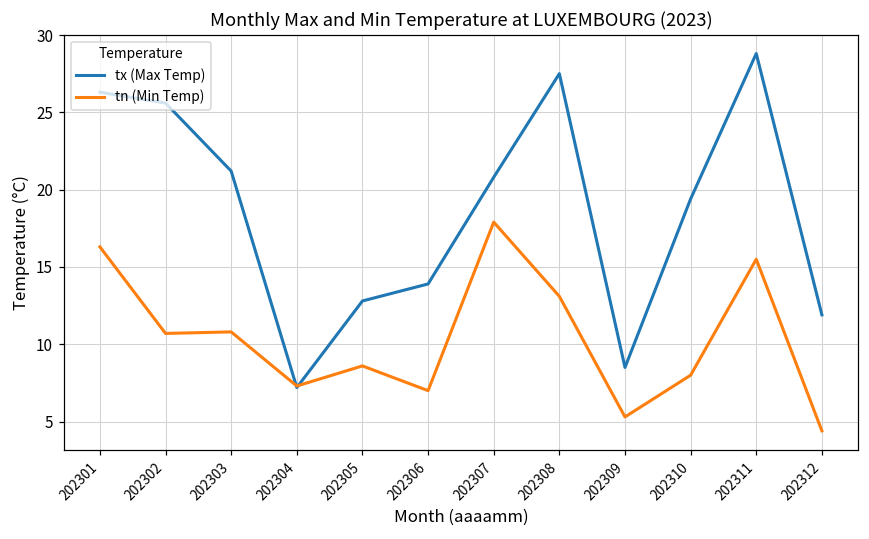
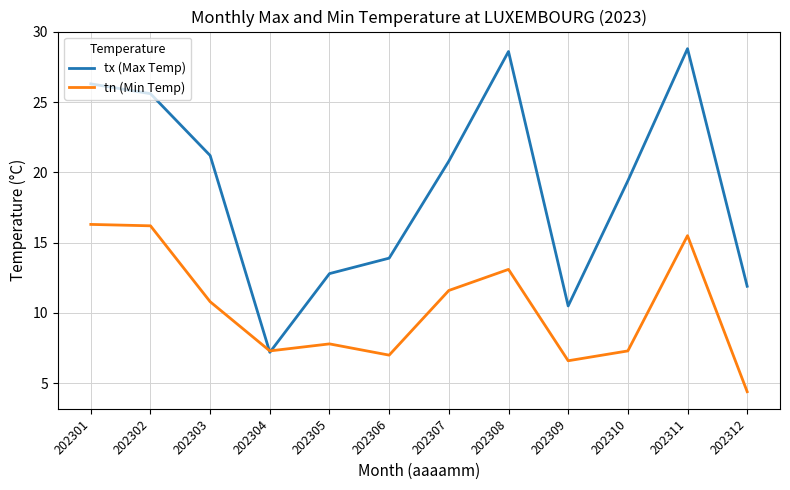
  {
    "tx (Max Temp)": {
      "202303": 21.2,
      "202305": 12.8,
      "202306": 13.9,
      "202307": 20.8,
-     "202308": 27.5,
-     "202309": 8.5,
+     "202308": 28.6,
+     "202309": 10.5,
      "202310": 19.4,
      "202311": 28.8,
      "202312": 11.9
    },
    "tn (Min Temp)": {
      "202301": 16.3,
-     "202302": 10.7,
+     "202302": 16.2,
      "202303": 10.8,
-     "202305": 8.6,
+     "202305": 7.8,
      "202306": 7.0,
-     "202307": 17.9,
+     "202307": 11.6,
      "202308": 13.1,
-     "202309": 5.3,
-     "202310": 8.0,
+     "202309": 6.6,
+     "202310": 7.3,
      "202311": 15.5,
      "202312": 4.4
    }
  }
